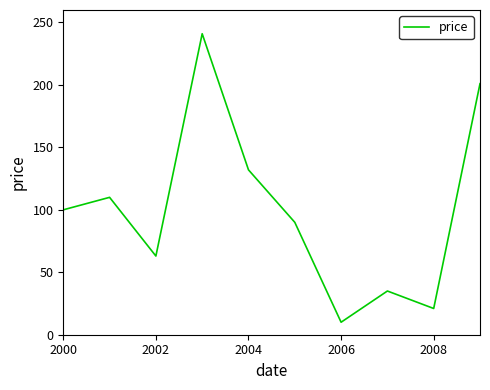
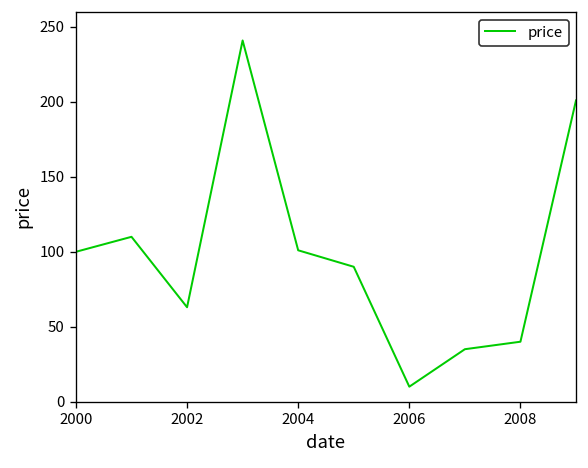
  {
    "2000": 100,
    "2002": 63,
-   "2004": 132,
+   "2004": 101,
    "2006": 10,
-   "2008": 21
+   "2008": 40
  }
